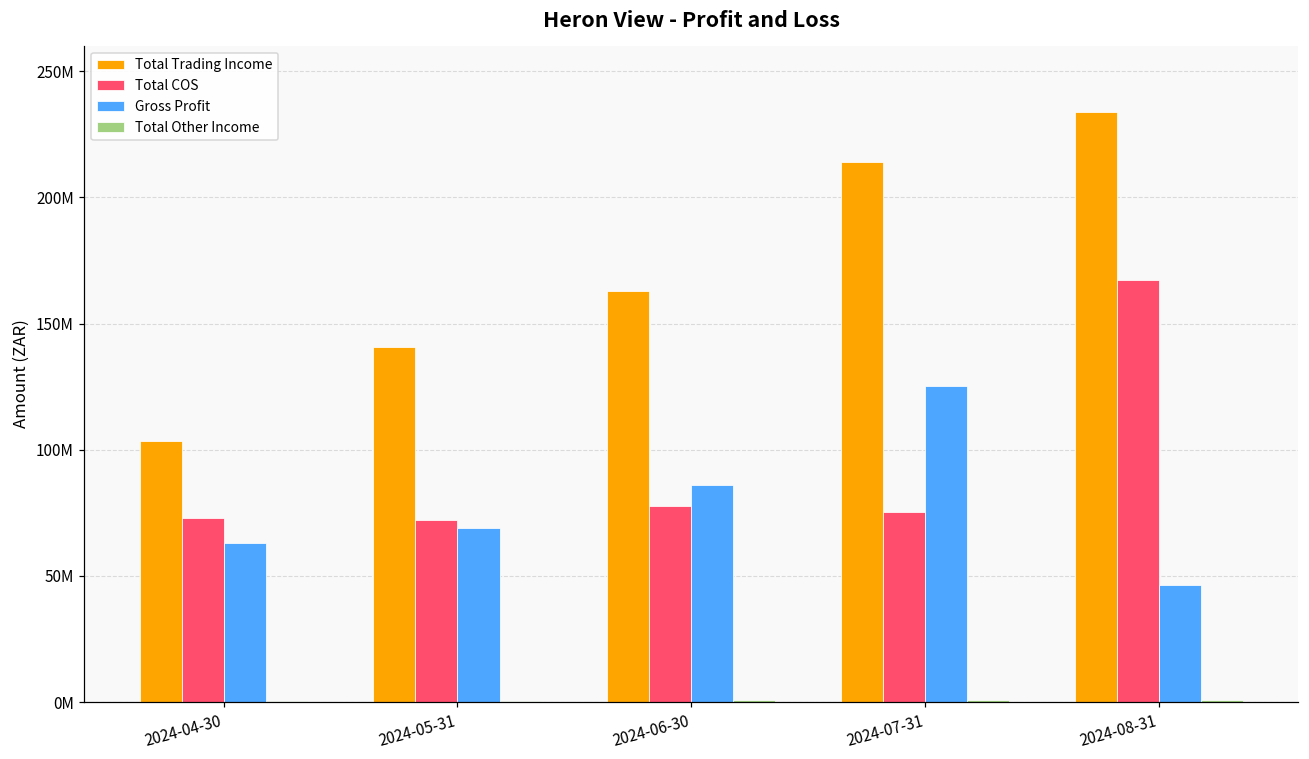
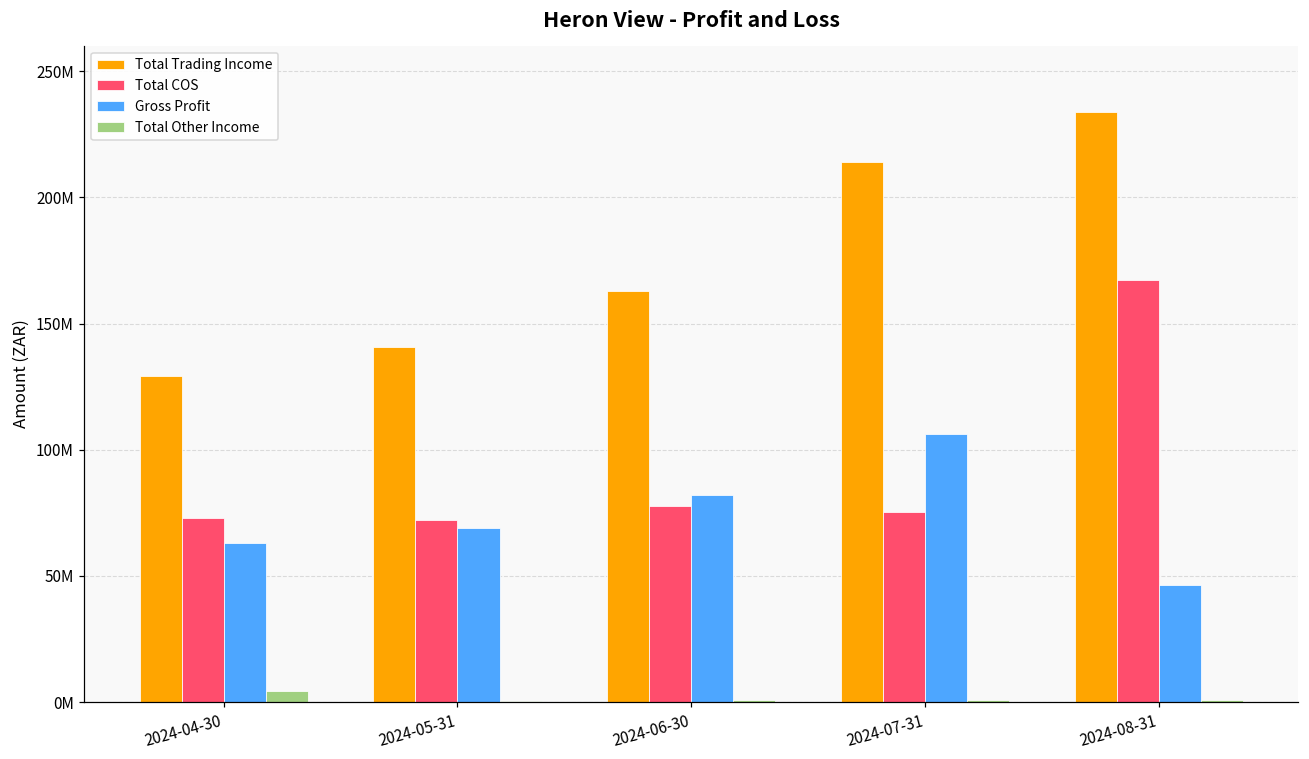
  {
    "Total Trading Income": {
-     "2024-04-30": 103000000,
+     "2024-04-30": 129000000,
      "2024-05-31": 141000000,
      "2024-06-30": 163000000,
      "2024-07-31": 214000000,
      "2024-08-31": 234000000
    },
    "Total COS": {
      "2024-04-30": 73000000,
      "2024-05-31": 72000000,
      "2024-06-30": 78000000,
      "2024-07-31": 75000000,
      "2024-08-31": 167000000
    },
    "Gross Profit": {
      "2024-04-30": 63000000,
      "2024-05-31": 69000000,
-     "2024-06-30": 86000000,
-     "2024-07-31": 125000000,
+     "2024-06-30": 82000000,
+     "2024-07-31": 106000000,
      "2024-08-31": 46000000
    },
    "Total Other Income": {
-     "2024-04-30": 0
+     "2024-04-30": 4000000
    }
  }
